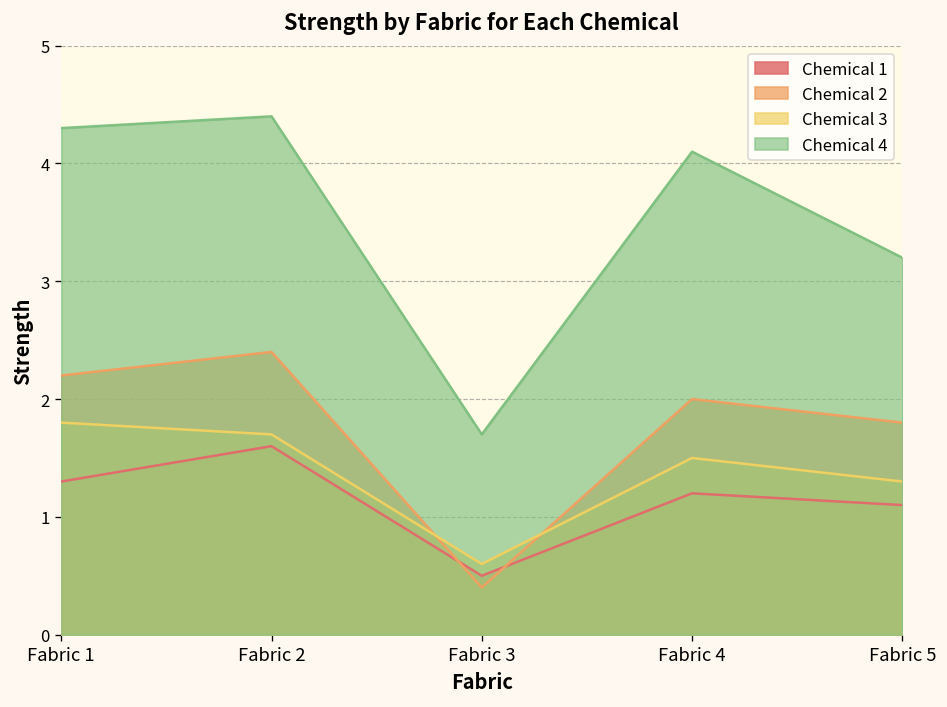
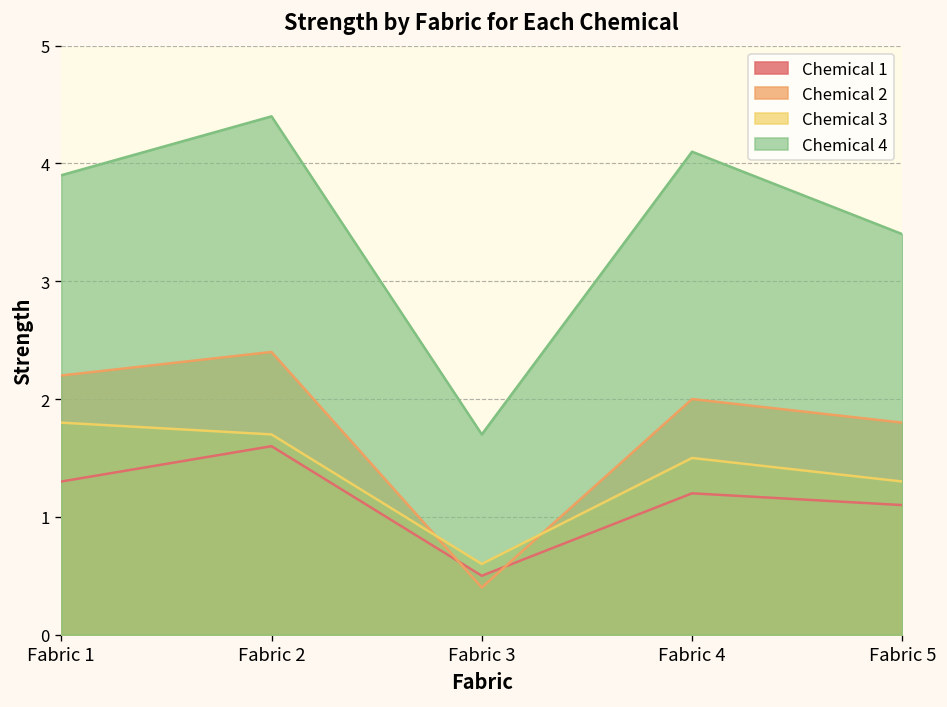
  {
    "Chemical 4": {
-     "Fabric 1": 4.3,
+     "Fabric 1": 3.9,
      "Fabric 2": 4.4,
      "Fabric 3": 1.7,
      "Fabric 4": 4.1,
-     "Fabric 5": 3.2
+     "Fabric 5": 3.4
    }
  }
